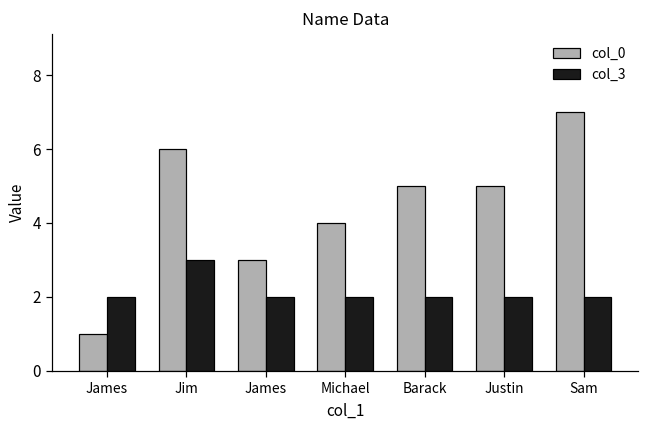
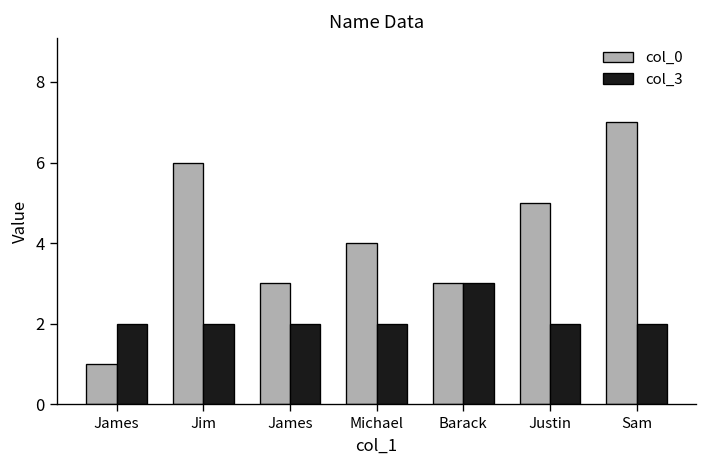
  {
    "col_0": {
      "Jim": 6,
      "Michael": 4,
-     "Barack": 5,
+     "Barack": 3,
      "Justin": 5,
      "Sam": 7
    },
    "col_3": {
-     "Jim": 3,
+     "Jim": 2,
      "Michael": 2,
-     "Barack": 2,
+     "Barack": 3,
      "Justin": 2,
      "Sam": 2
    }
  }
